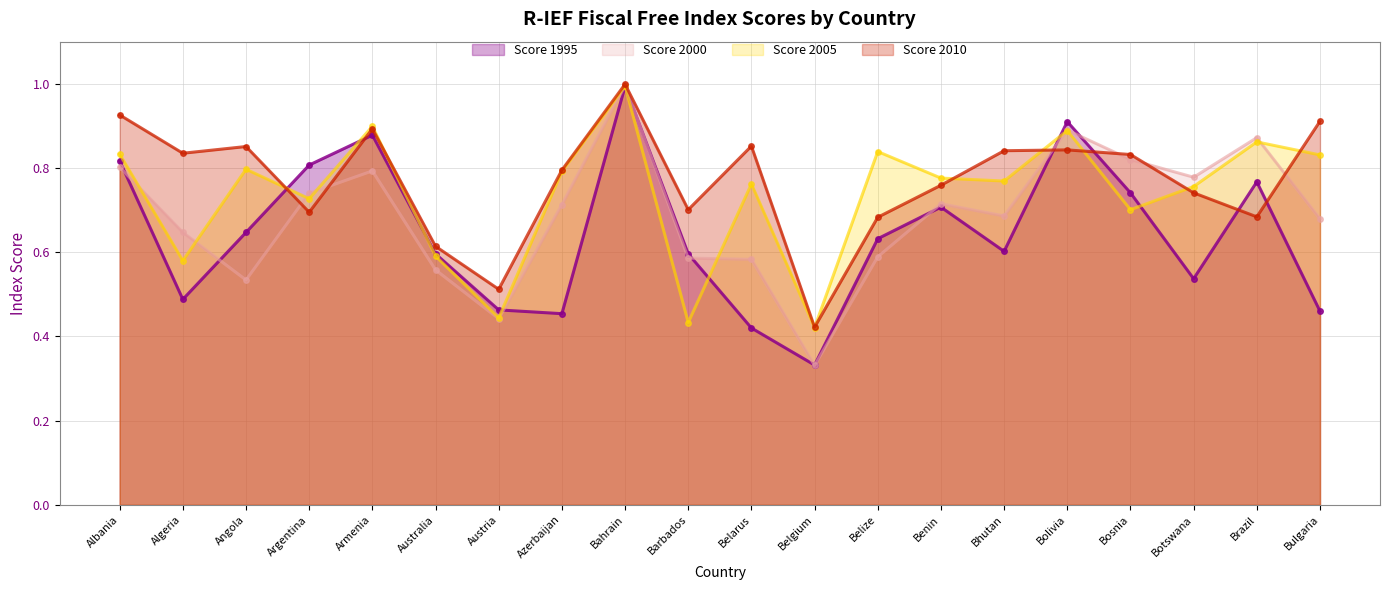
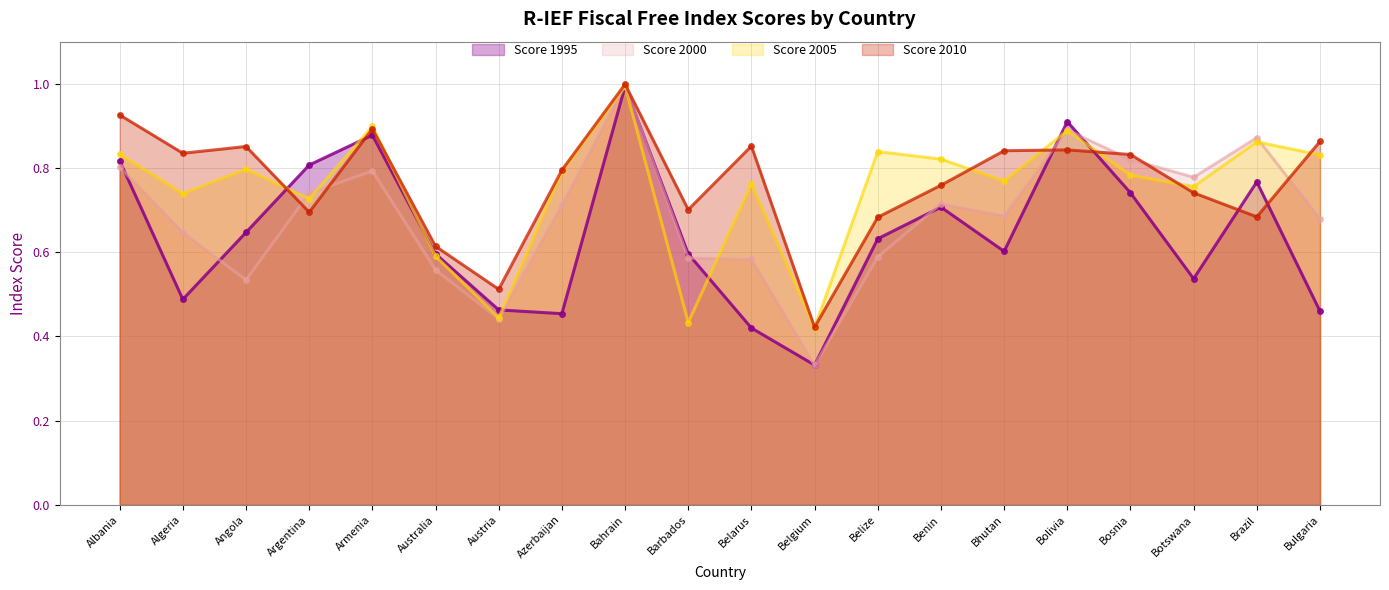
  {
    "Score 1995": {
      "Albania": 0.82,
      "Algeria": 0.49,
      "Angola": 0.65,
      "Argentina": 0.81,
      "Armenia": 0.88,
      "Austria": 0.46,
      "Azerbaijan": 0.45,
      "Barbados": 0.60,
      "Belarus": 0.42,
      "Belize": 0.63,
      "Benin": 0.71,
      "Bhutan": 0.60,
      "Bolivia": 0.91,
      "Bosnia": 0.74,
      "Botswana": 0.54,
      "Brazil": 0.77,
      "Bulgaria": 0.46
    },
    "Score 2000": {
      "Albania": 0.80,
      "Algeria": 0.65,
      "Angola": 0.53,
      "Argentina": 0.74,
      "Armenia": 0.79,
      "Australia": 0.56,
      "Azerbaijan": 0.71,
      "Barbados": 0.59,
      "Belarus": 0.58,
      "Belize": 0.59,
      "Benin": 0.72,
      "Bhutan": 0.69,
      "Bosnia": 0.82,
      "Botswana": 0.78,
      "Brazil": 0.87,
      "Bulgaria": 0.68
    },
    "Score 2005": {
      "Albania": 0.83,
-     "Algeria": 0.58,
+     "Algeria": 0.74,
      "Angola": 0.80,
      "Argentina": 0.73,
      "Armenia": 0.90,
      "Barbados": 0.43,
      "Belarus": 0.76,
      "Belize": 0.84,
-     "Benin": 0.78,
+     "Benin": 0.82,
      "Bhutan": 0.77,
-     "Bosnia": 0.70,
+     "Bosnia": 0.78,
      "Botswana": 0.76,
      "Brazil": 0.86,
      "Bulgaria": 0.83
    },
    "Score 2010": {
      "Albania": 0.93,
      "Algeria": 0.84,
      "Angola": 0.85,
      "Argentina": 0.70,
      "Armenia": 0.89,
      "Australia": 0.61,
      "Austria": 0.51,
      "Barbados": 0.70,
      "Belarus": 0.85,
      "Belize": 0.68,
      "Benin": 0.76,
      "Bhutan": 0.84,
      "Bolivia": 0.84,
      "Bosnia": 0.83,
      "Botswana": 0.74,
      "Brazil": 0.68,
-     "Bulgaria": 0.91
+     "Bulgaria": 0.86
    }
  }
